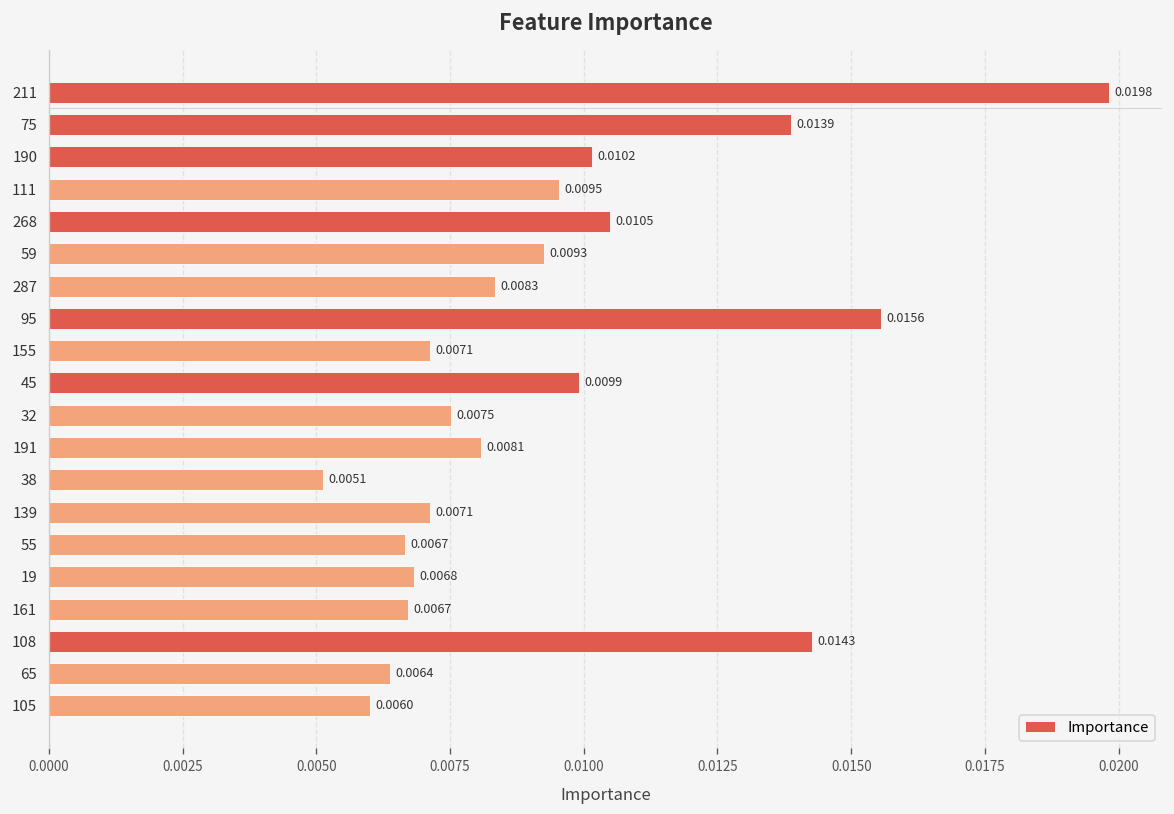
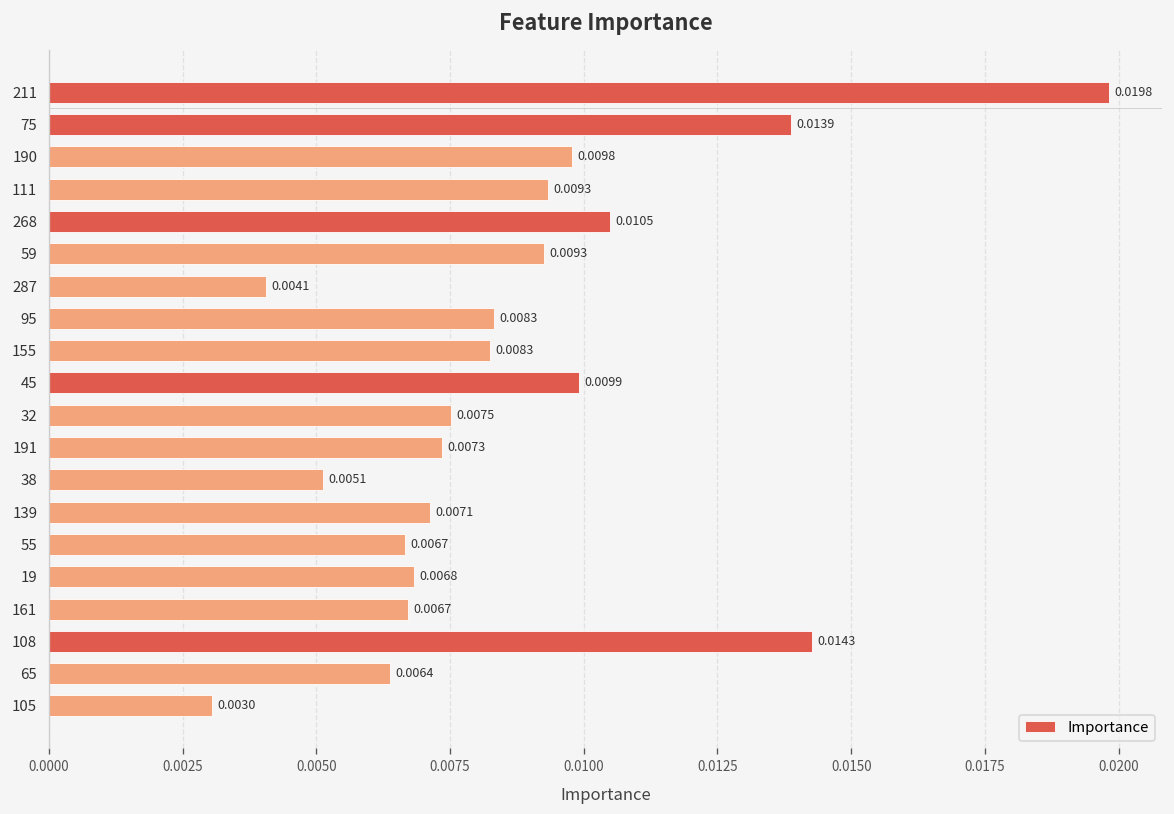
  {
    "211": 0.0198,
    "75": 0.0139,
-   "190": 0.0102,
-   "111": 0.0095,
+   "190": 0.0098,
+   "111": 0.0093,
    "268": 0.0105,
    "59": 0.0093,
-   "287": 0.0083,
-   "95": 0.0156,
-   "155": 0.0071,
+   "287": 0.0041,
+   "95": 0.0083,
+   "155": 0.0083,
    "45": 0.0099,
    "32": 0.0075,
-   "191": 0.0081,
+   "191": 0.0073,
    "38": 0.0051,
    "139": 0.0071,
    "55": 0.0067,
    "19": 0.0068,
    "161": 0.0067,
    "108": 0.0143,
    "65": 0.0064,
-   "105": 0.0060
+   "105": 0.0030
  }
